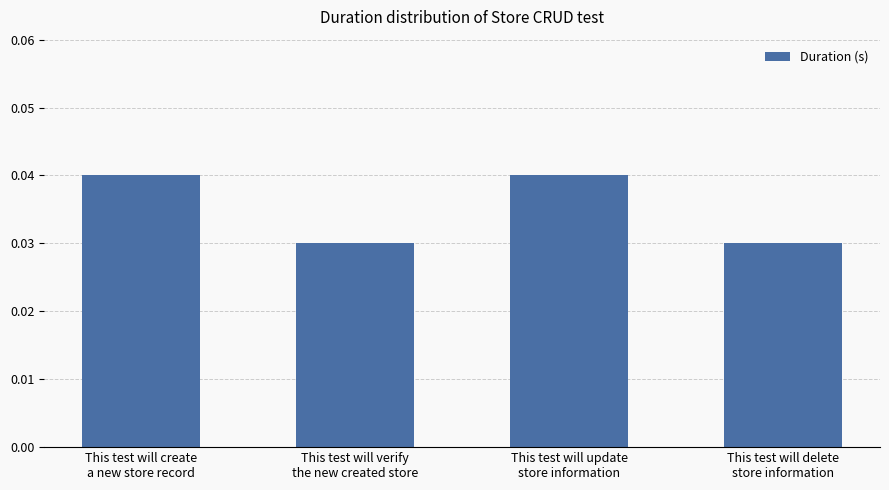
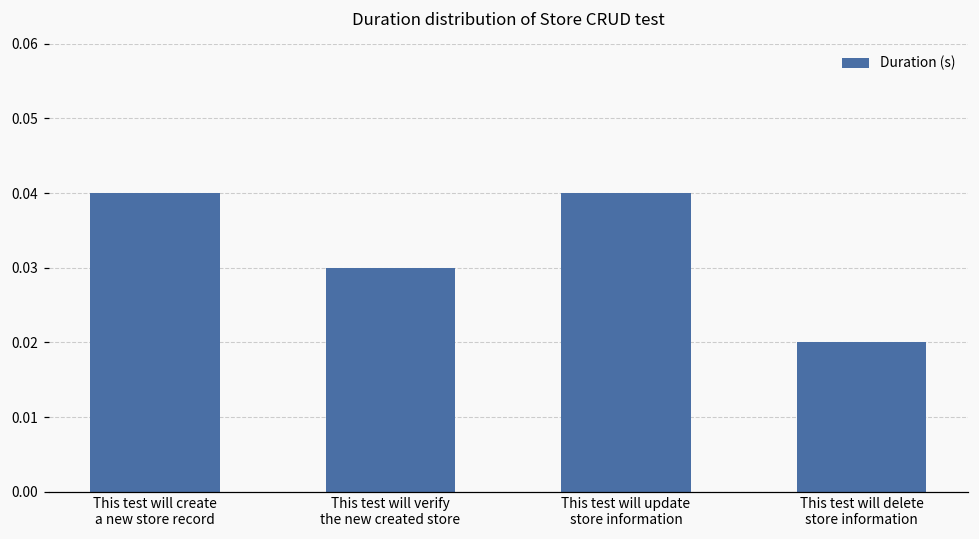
  {
    "This test will create a new store record": 0.04,
    "This test will verify the new created store": 0.03,
    "This test will update store information": 0.04,
-   "This test will delete store information": 0.03
+   "This test will delete store information": 0.02
  }
